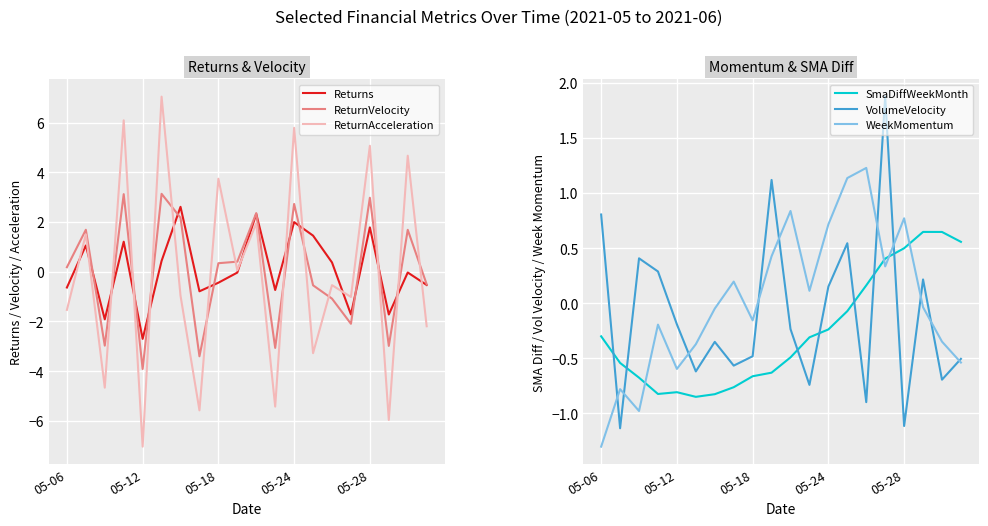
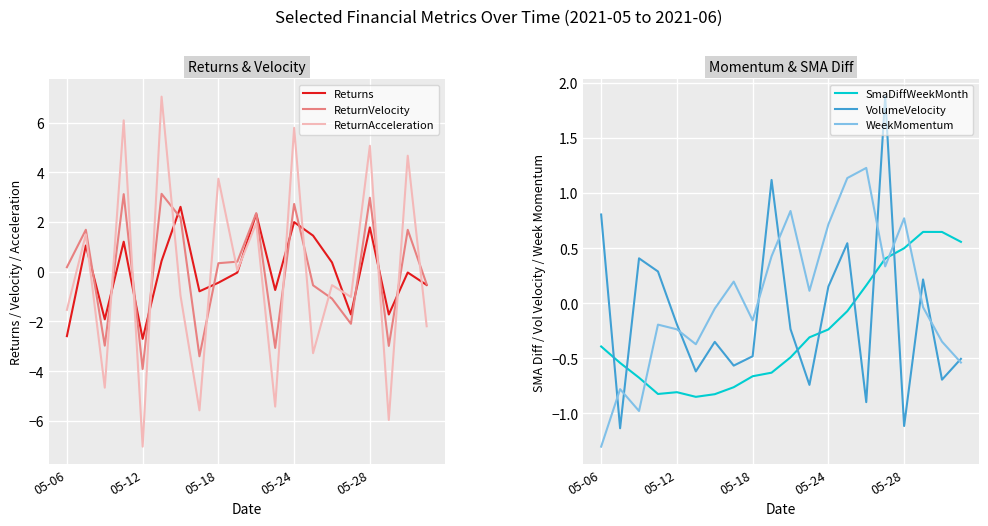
  {
    "Returns & Velocity": {
      "Returns": {
-       "05-06": -0.6,
+       "05-06": -2.6,
        "05-12": -2.7,
        "05-18": -0.4,
        "05-24": 2.0,
        "05-28": 1.8
      },
      "ReturnVelocity": {
        "05-06": 0.2,
        "05-12": -3.9,
        "05-18": 0.3,
        "05-24": 2.7,
        "05-28": 3.0
      },
      "ReturnAcceleration": {
        "05-06": -1.5,
        "05-12": -7.0,
        "05-18": 3.7,
        "05-24": 5.8,
        "05-28": 5.1
      }
    },
    "Momentum & SMA Diff": {
      "SmaDiffWeekMonth": {
-       "05-06": -0.30,
+       "05-06": -0.39,
        "05-12": -0.81,
        "05-18": -0.66,
        "05-24": -0.24,
        "05-28": 0.50
      },
      "VolumeVelocity": {
        "05-06": 0.81,
        "05-12": -0.19,
        "05-18": -0.48,
        "05-24": 0.15,
        "05-28": -1.11
      },
      "WeekMomentum": {
        "05-06": -1.30,
-       "05-12": -0.60,
+       "05-12": -0.24,
        "05-18": -0.16,
        "05-24": 0.72,
        "05-28": 0.77
      }
    }
  }
